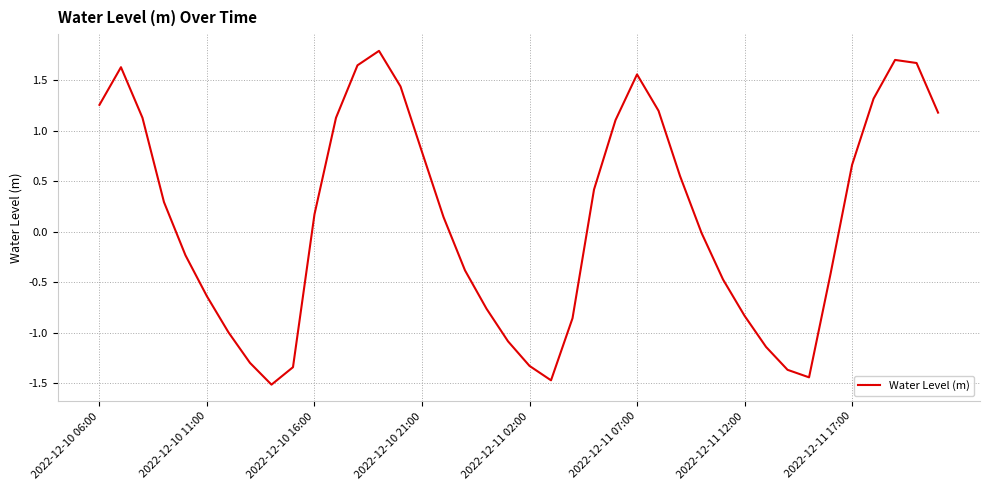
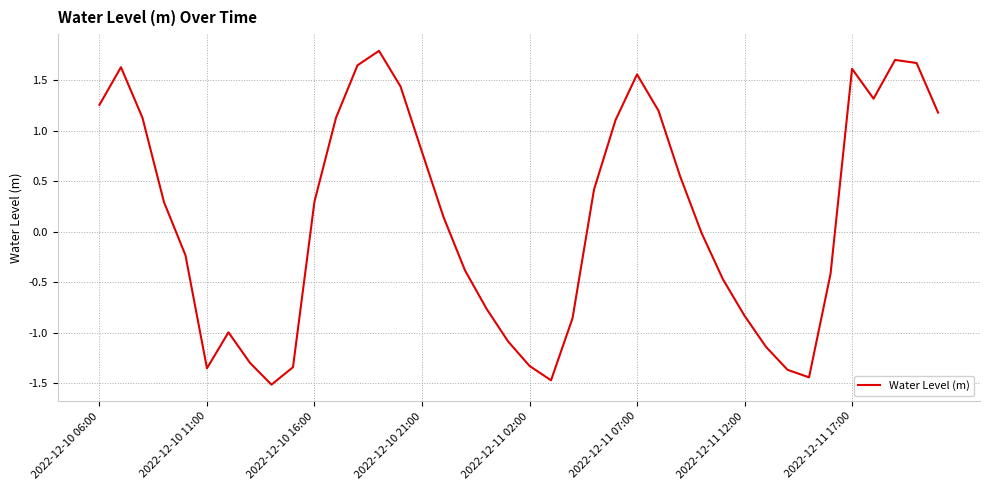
  {
    "2022-12-10 06:00": 1.25,
-   "2022-12-10 11:00": -0.64,
-   "2022-12-10 16:00": 0.17,
+   "2022-12-10 11:00": -1.35,
+   "2022-12-10 16:00": 0.30,
    "2022-12-10 21:00": 0.79,
    "2022-12-11 02:00": -1.33,
    "2022-12-11 07:00": 1.56,
    "2022-12-11 12:00": -0.83,
-   "2022-12-11 17:00": 0.66
+   "2022-12-11 17:00": 1.61
  }
